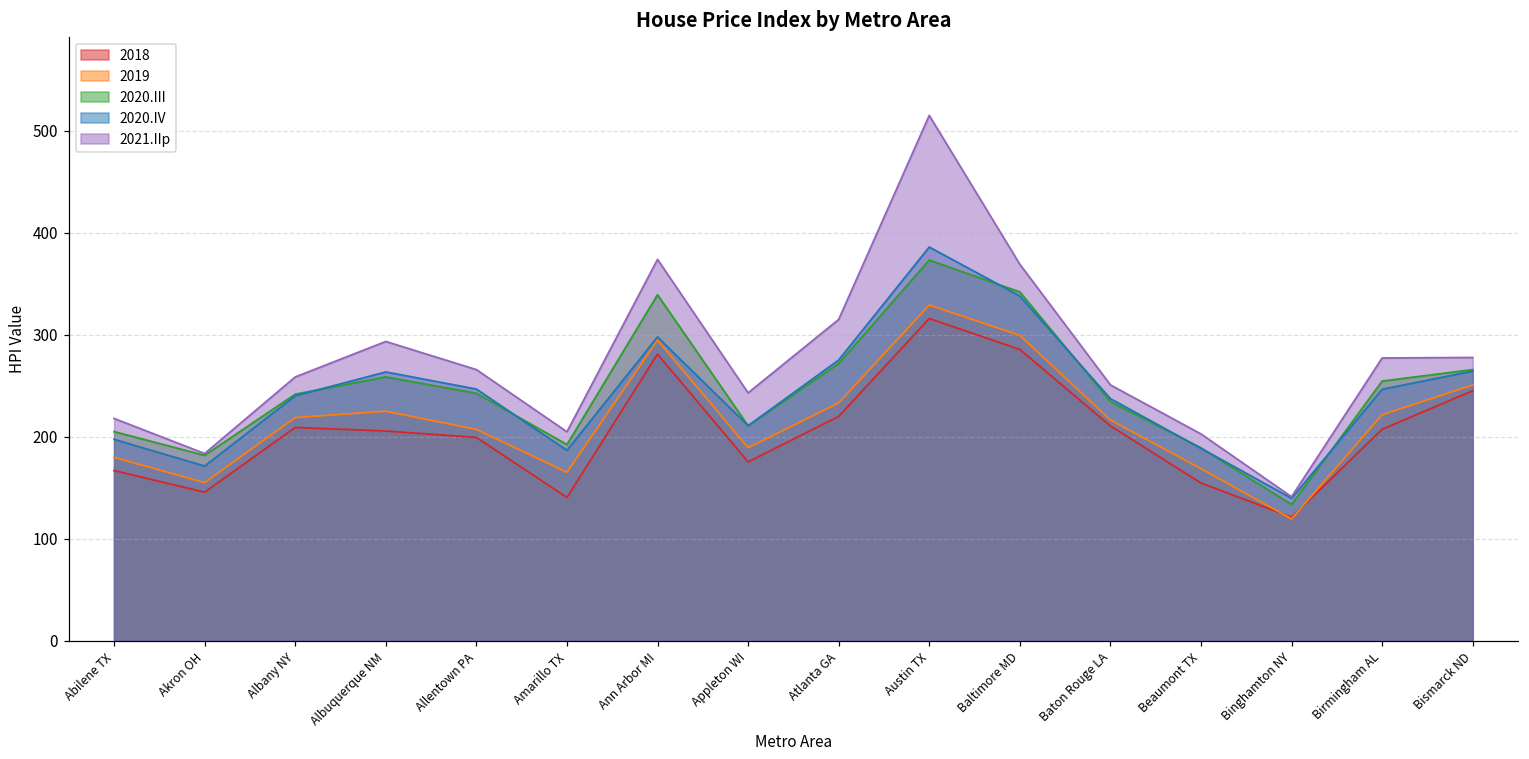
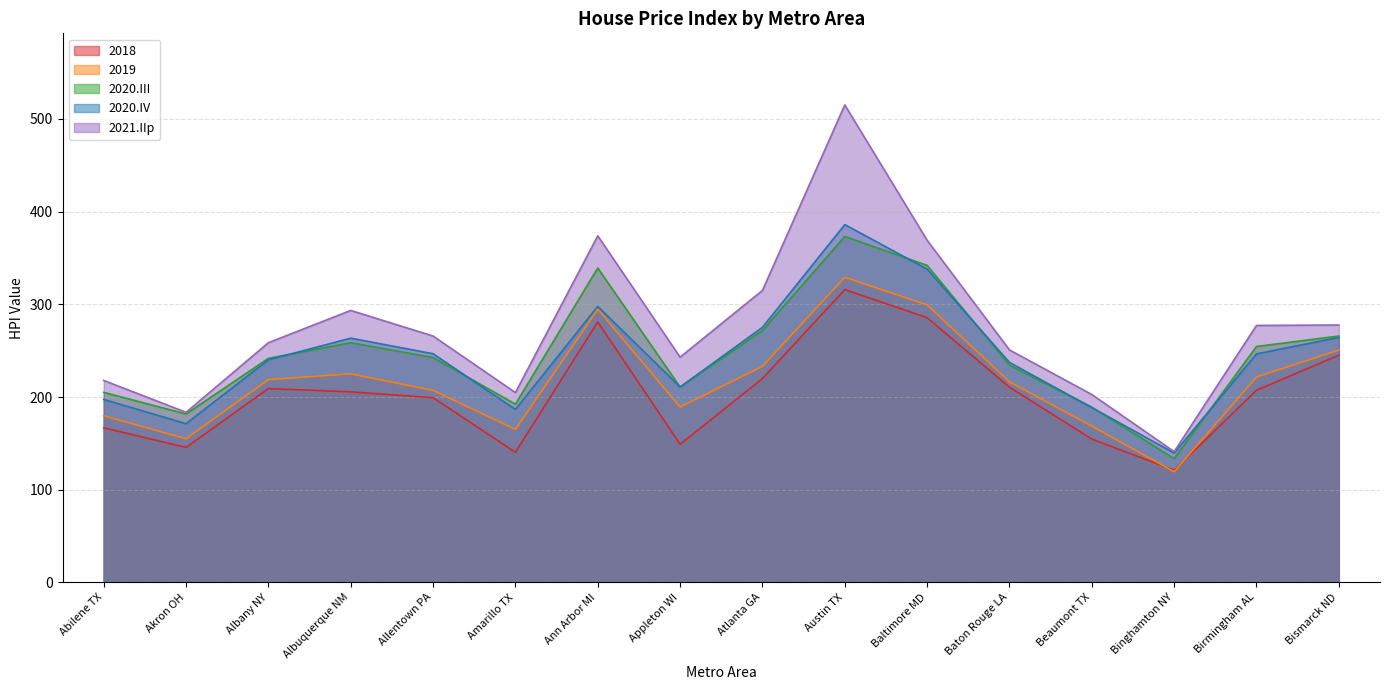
  {
    "2018": {
      "Abilene TX": 170,
      "Akron OH": 150,
      "Albany NY": 210,
      "Albuquerque NM": 210,
      "Allentown PA": 200,
      "Amarillo TX": 140,
      "Ann Arbor MI": 280,
-     "Appleton WI": 180,
+     "Appleton WI": 150,
      "Atlanta GA": 220,
      "Austin TX": 320,
      "Baltimore MD": 290,
      "Baton Rouge LA": 210,
      "Beaumont TX": 150,
      "Birmingham AL": 210,
      "Bismarck ND": 250
    },
    "2019": {
      "Abilene TX": 180,
      "Akron OH": 160,
      "Albany NY": 220,
      "Albuquerque NM": 230,
      "Allentown PA": 210,
      "Amarillo TX": 170,
      "Ann Arbor MI": 290,
      "Appleton WI": 190,
      "Atlanta GA": 230,
      "Austin TX": 330,
      "Baltimore MD": 300,
      "Baton Rouge LA": 220,
      "Beaumont TX": 170,
      "Birmingham AL": 220,
      "Bismarck ND": 250
    },
    "2020.III": {
      "Abilene TX": 210,
      "Albuquerque NM": 260,
      "Allentown PA": 240,
      "Amarillo TX": 190,
      "Ann Arbor MI": 340,
      "Atlanta GA": 270,
      "Austin TX": 370,
      "Baltimore MD": 340,
      "Baton Rouge LA": 230,
      "Binghamton NY": 130,
      "Birmingham AL": 250
    },
    "2020.IV": {
      "Abilene TX": 200,
      "Akron OH": 170,
      "Albuquerque NM": 260,
      "Allentown PA": 250,
      "Amarillo TX": 190,
      "Ann Arbor MI": 300,
      "Atlanta GA": 280,
      "Austin TX": 390,
      "Baltimore MD": 340,
      "Baton Rouge LA": 240,
      "Birmingham AL": 250
    },
    "2021.IIp": {
      "Abilene TX": 220,
      "Albany NY": 260,
      "Albuquerque NM": 290,
      "Allentown PA": 270,
      "Amarillo TX": 200,
      "Ann Arbor MI": 370,
      "Appleton WI": 240,
      "Atlanta GA": 320,
      "Austin TX": 520,
      "Baltimore MD": 370,
      "Baton Rouge LA": 250,
      "Beaumont TX": 200,
      "Birmingham AL": 280,
      "Bismarck ND": 280
    }
  }
